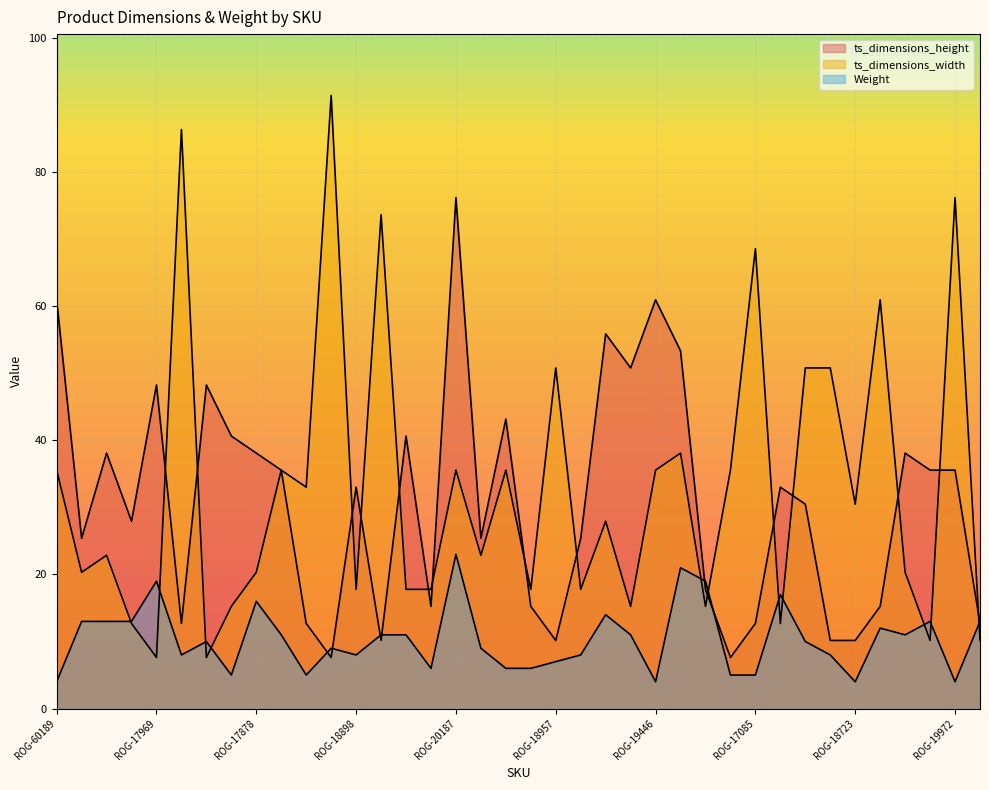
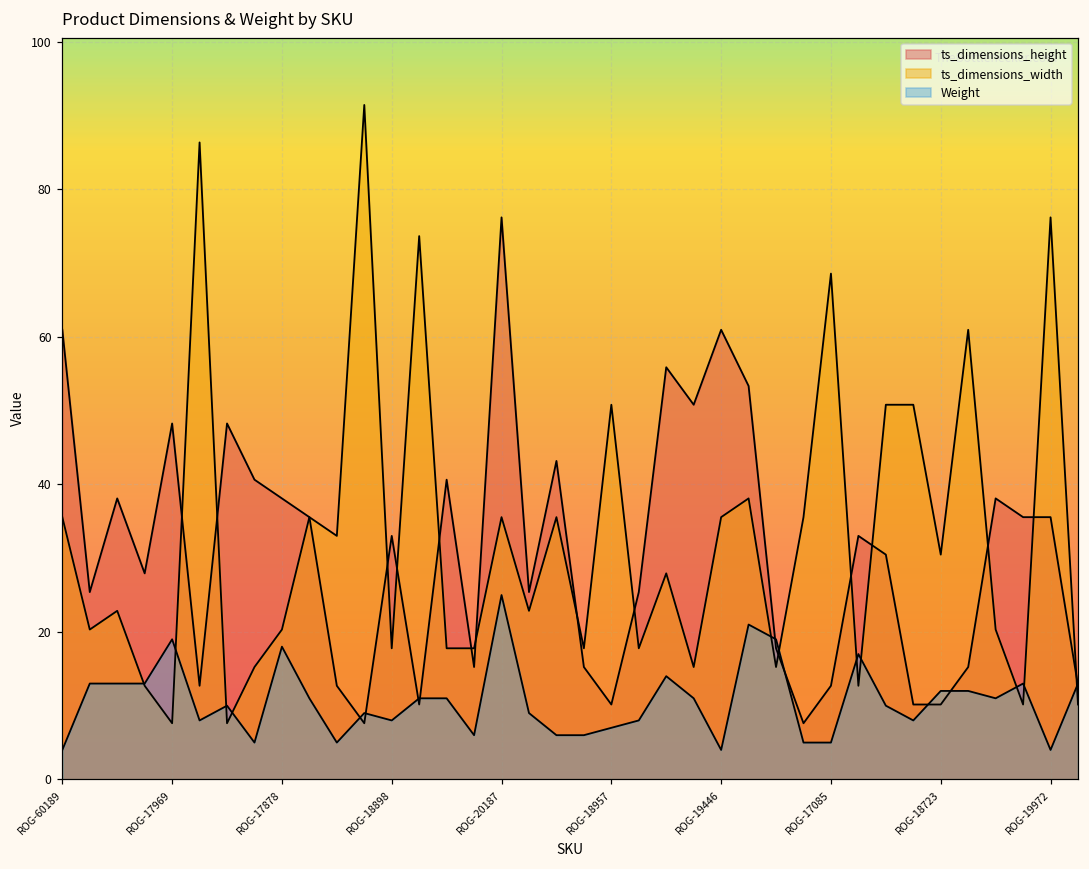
  {
    "ts_dimensions_height": {
      "ROG-60189": 61,
      "ROG-17969": 48,
      "ROG-17878": 38,
      "ROG-18898": 33,
      "ROG-20187": 76,
      "ROG-18957": 10,
      "ROG-19446": 61,
      "ROG-17085": 13,
      "ROG-18723": 10,
      "ROG-19972": 36
    },
    "ts_dimensions_width": {
      "ROG-60189": 36,
      "ROG-17969": 8,
      "ROG-17878": 20,
      "ROG-18898": 18,
      "ROG-20187": 36,
      "ROG-18957": 51,
      "ROG-19446": 36,
      "ROG-17085": 69,
      "ROG-18723": 30,
      "ROG-19972": 76
    },
    "Weight": {
      "ROG-60189": 4,
      "ROG-17969": 19,
-     "ROG-17878": 16,
+     "ROG-17878": 18,
      "ROG-18898": 8,
-     "ROG-20187": 23,
+     "ROG-20187": 25,
      "ROG-18957": 7,
      "ROG-19446": 4,
      "ROG-17085": 5,
-     "ROG-18723": 4,
+     "ROG-18723": 12,
      "ROG-19972": 4
    }
  }
